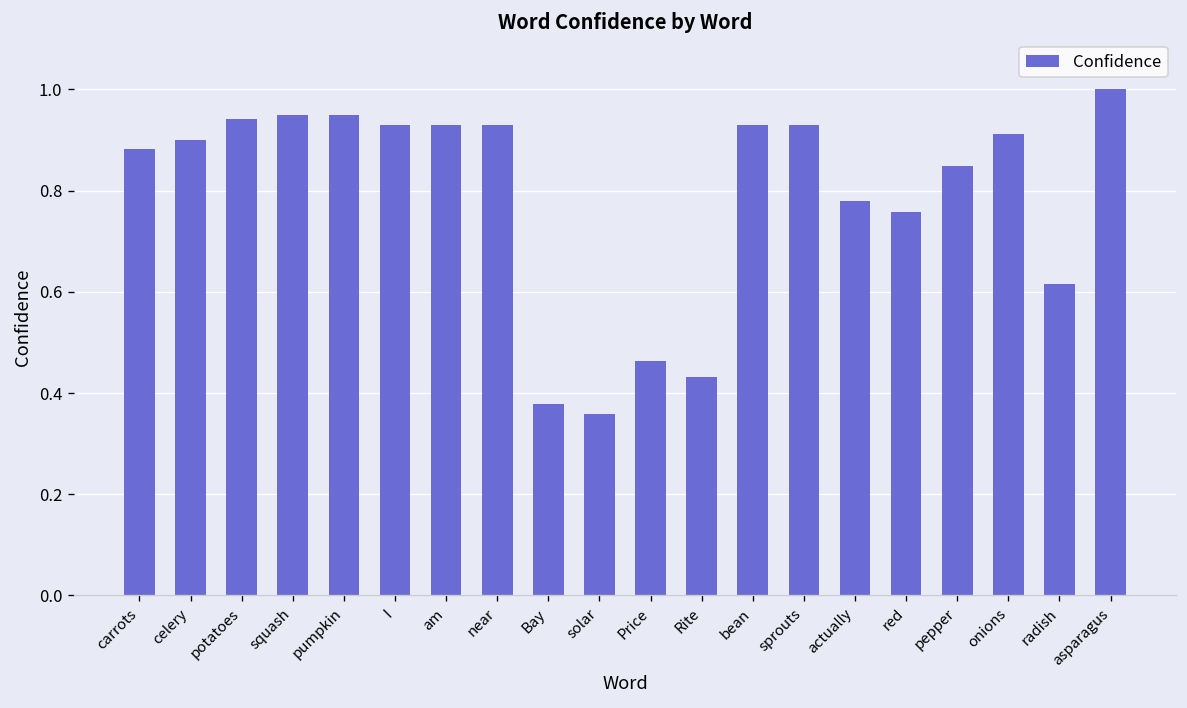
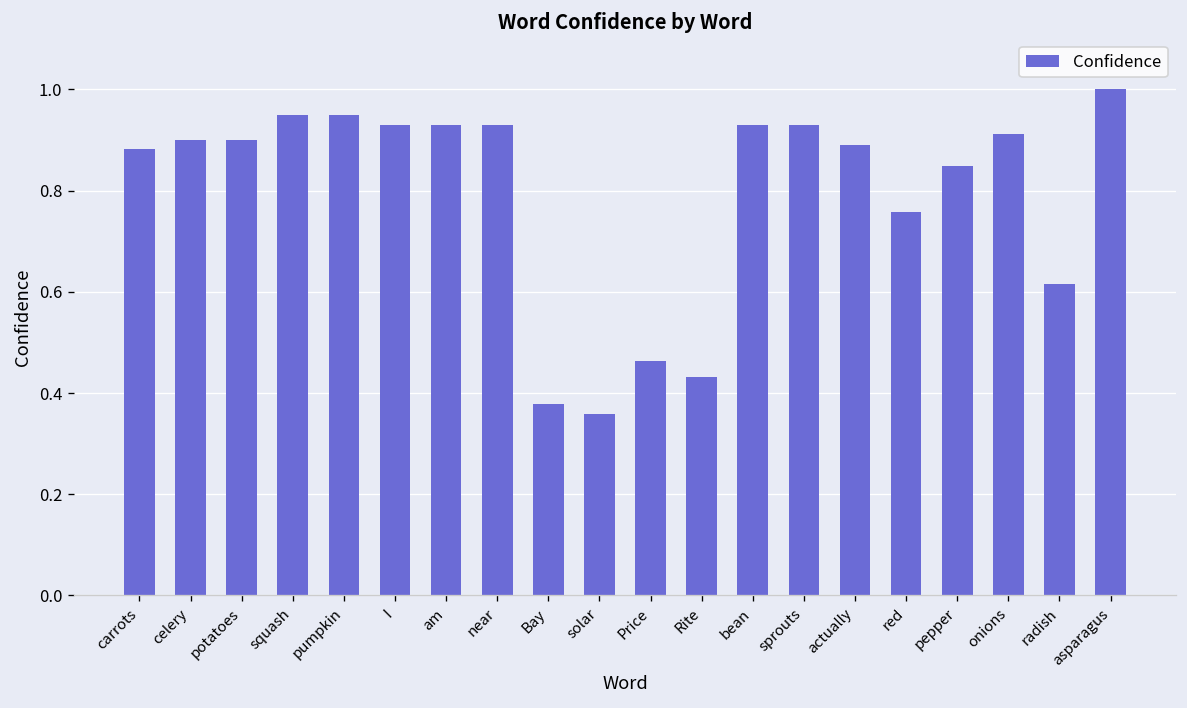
  {
    "carrots": 0.88,
    "celery": 0.90,
-   "potatoes": 0.94,
+   "potatoes": 0.90,
    "squash": 0.95,
    "pumpkin": 0.95,
    "I": 0.93,
    "am": 0.93,
    "near": 0.93,
    "Bay": 0.38,
    "solar": 0.36,
    "Price": 0.46,
    "Rite": 0.43,
    "bean": 0.93,
    "sprouts": 0.93,
-   "actually": 0.78,
+   "actually": 0.89,
    "red": 0.76,
    "pepper": 0.85,
    "onions": 0.91,
    "radish": 0.61,
    "asparagus": 1.00
  }
